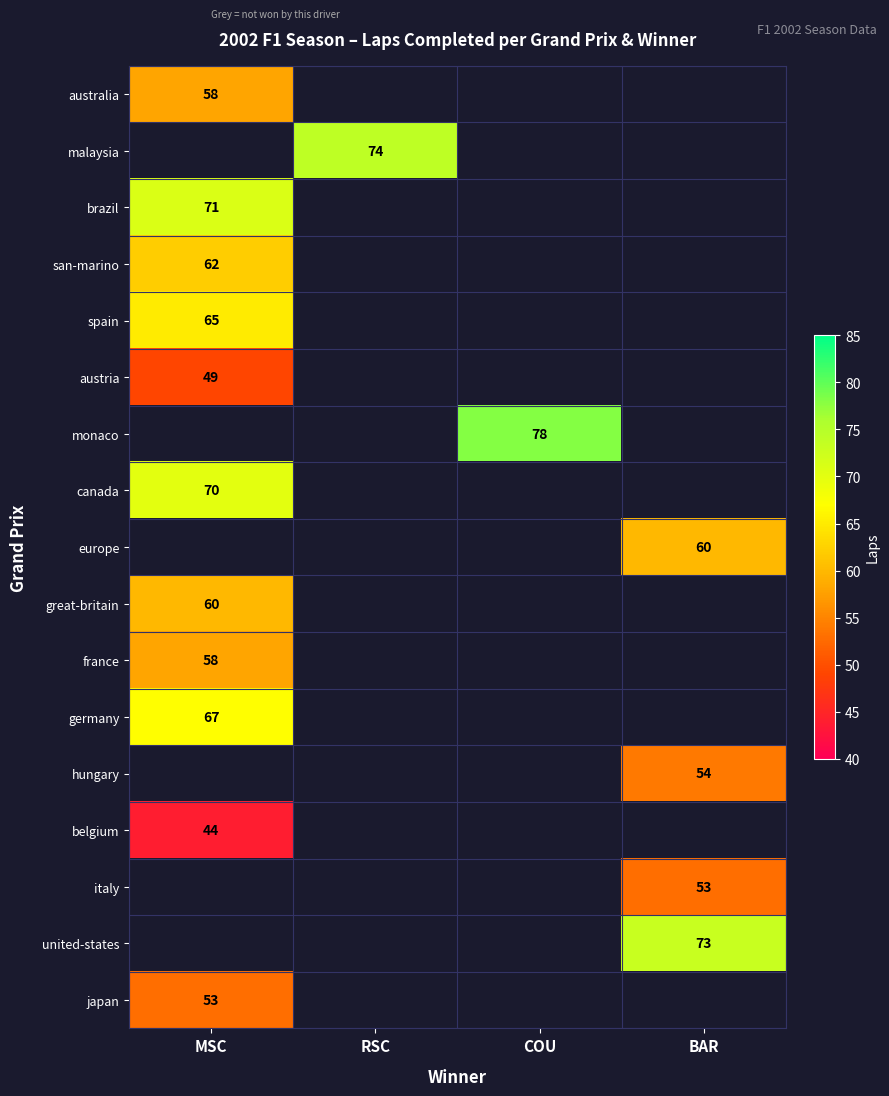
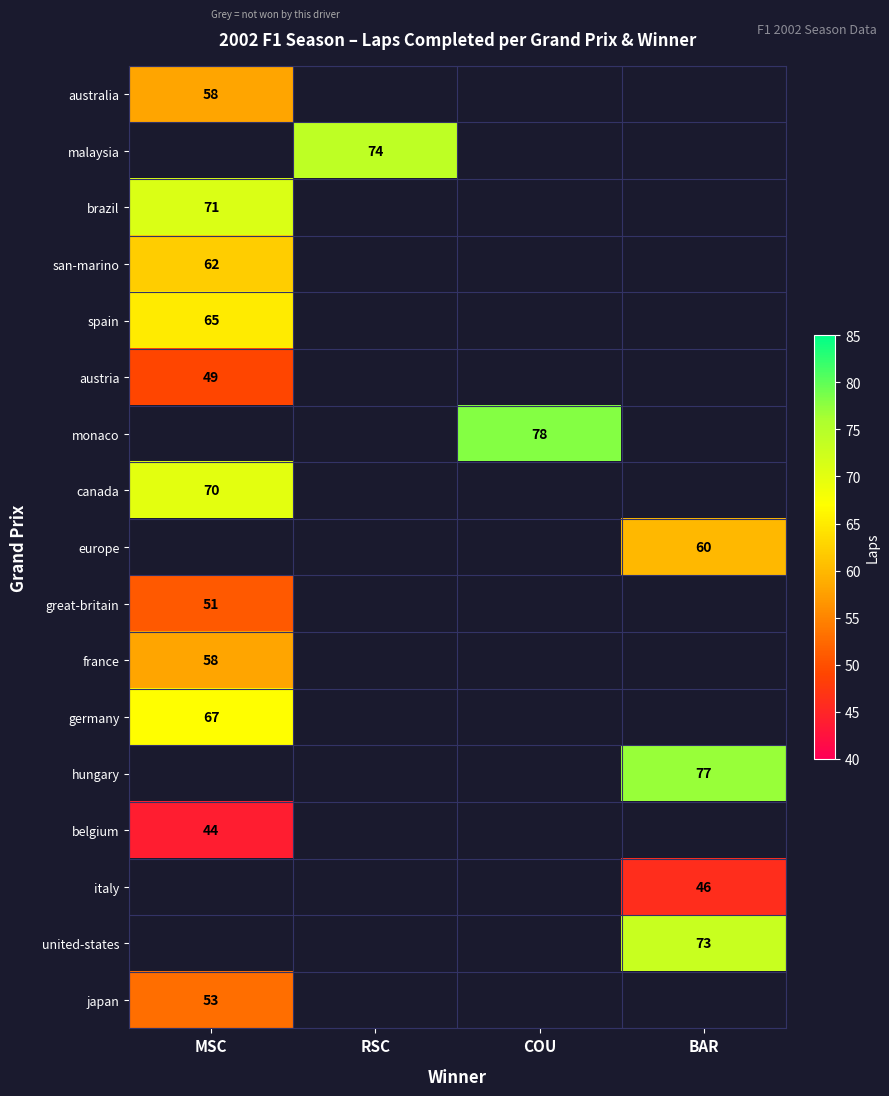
  {
    "australia": {
      "MSC": 58
    },
    "malaysia": {
      "RSC": 74
    },
    "brazil": {
      "MSC": 71
    },
    "san-marino": {
      "MSC": 62
    },
    "spain": {
      "MSC": 65
    },
    "austria": {
      "MSC": 49
    },
    "monaco": {
      "COU": 78
    },
    "canada": {
      "MSC": 70
    },
    "europe": {
      "BAR": 60
    },
    "great-britain": {
-     "MSC": 60
+     "MSC": 51
    },
    "france": {
      "MSC": 58
    },
    "germany": {
      "MSC": 67
    },
    "hungary": {
-     "BAR": 54
+     "BAR": 77
    },
    "belgium": {
      "MSC": 44
    },
    "italy": {
-     "BAR": 53
+     "BAR": 46
    },
    "united-states": {
      "BAR": 73
    },
    "japan": {
      "MSC": 53
    }
  }
